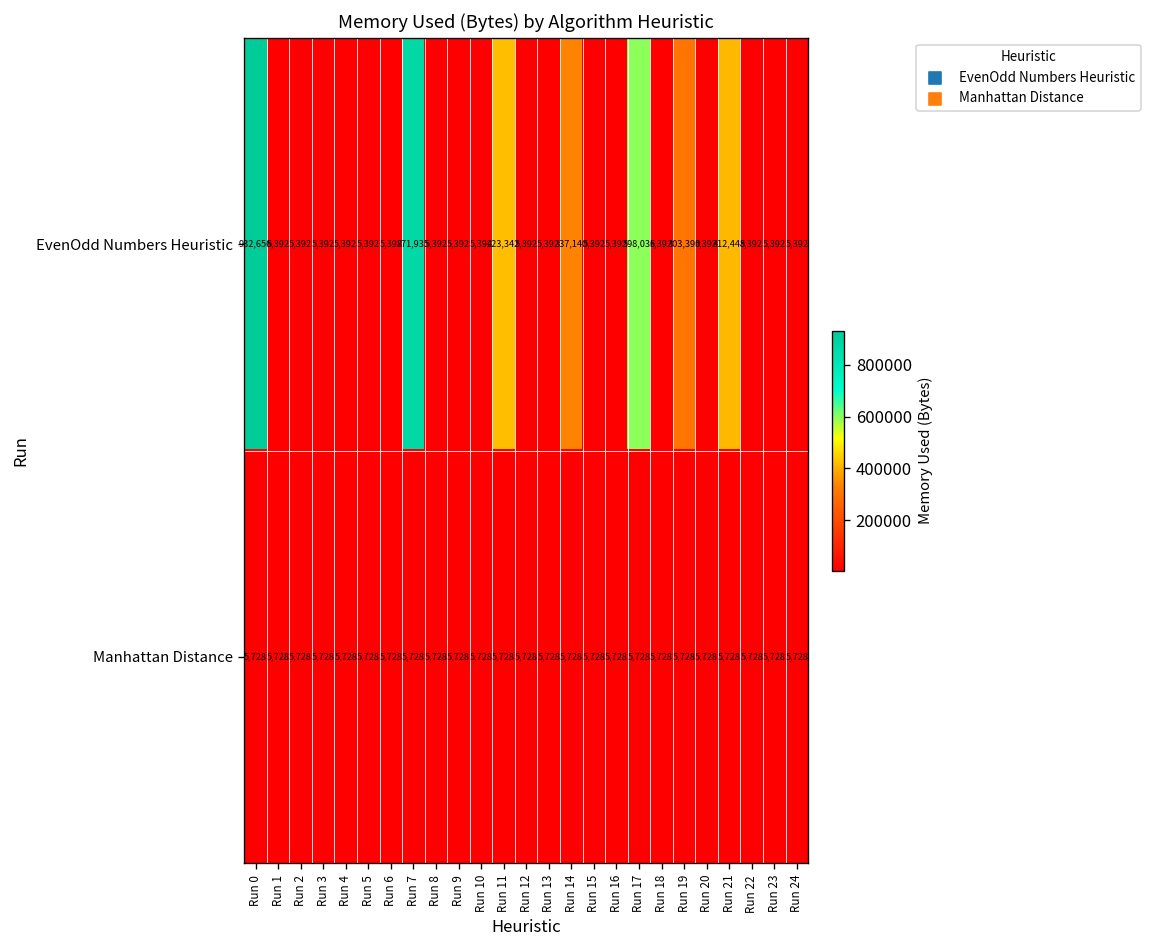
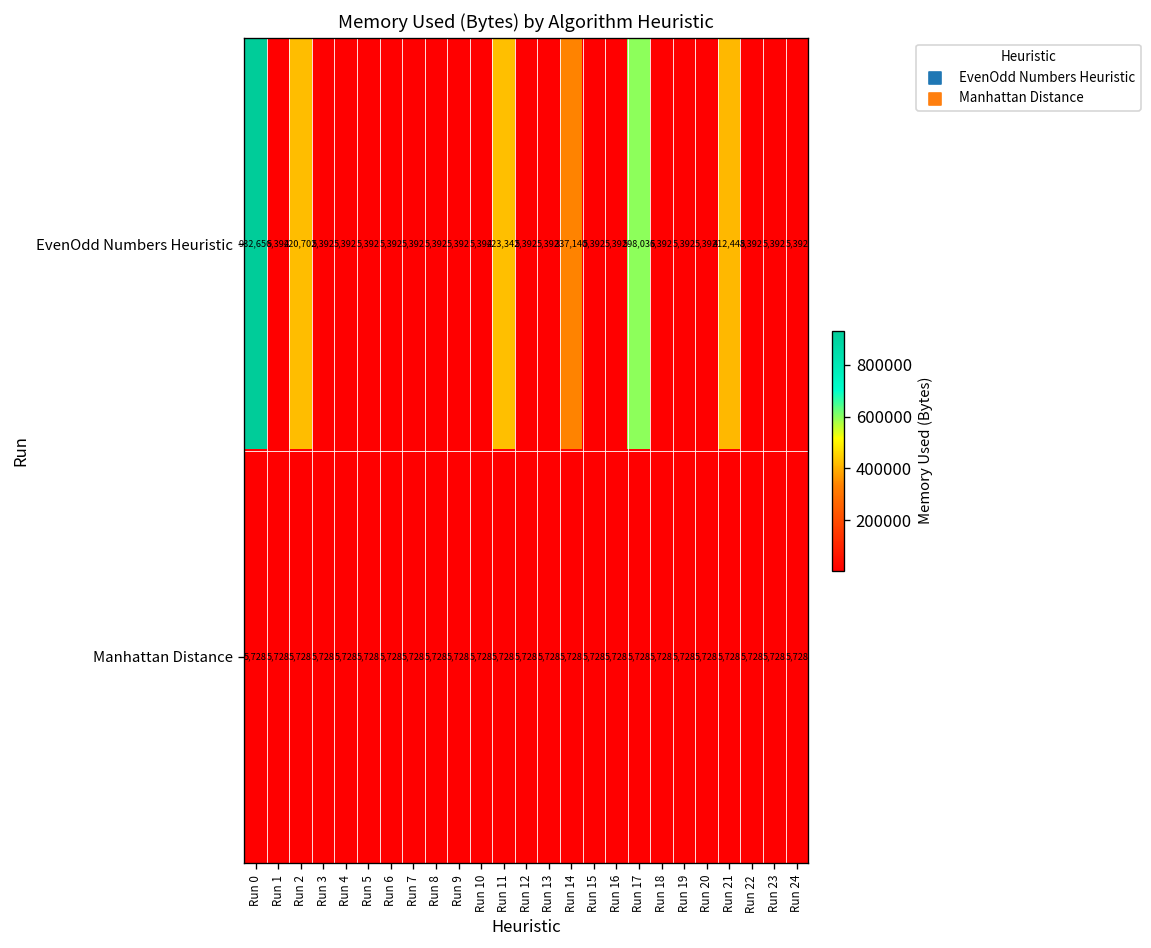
  {
    "EvenOdd Numbers Heuristic": {
-     "Run 2": "5,392",
+     "Run 2": "420,702",
      "Run 4": "5,392",
      "Run 5": "5,392",
      "Run 6": "5,392",
-     "Run 7": "871,935",
+     "Run 7": "5,392",
      "Run 8": "5,392",
      "Run 9": "5,392",
-     "Run 19": "303,390",
+     "Run 19": "5,392",
      "Run 23": "5,392",
      "Run 24": "5,392"
    },
    "Manhattan Distance": {
      "Run 0": "5,728",
      "Run 1": "5,728",
      "Run 2": "5,728",
      "Run 3": "5,728",
      "Run 4": "5,728",
      "Run 5": "5,728",
      "Run 6": "5,728",
      "Run 7": "5,728",
      "Run 8": "5,728",
      "Run 9": "5,728",
      "Run 10": "5,728",
      "Run 11": "5,728",
      "Run 12": "5,728",
      "Run 13": "5,728",
      "Run 14": "5,728",
      "Run 15": "5,728",
      "Run 16": "5,728",
      "Run 17": "5,728",
      "Run 18": "5,728",
      "Run 19": "5,728",
      "Run 20": "5,728",
      "Run 21": "5,728",
      "Run 22": "5,728",
      "Run 23": "5,728",
      "Run 24": "5,728"
    }
  }
